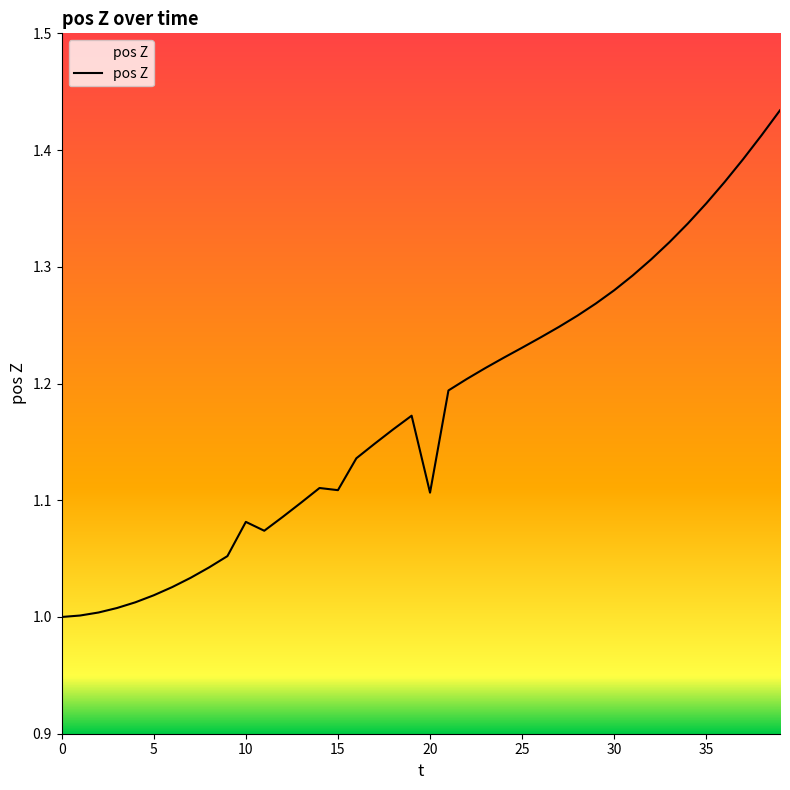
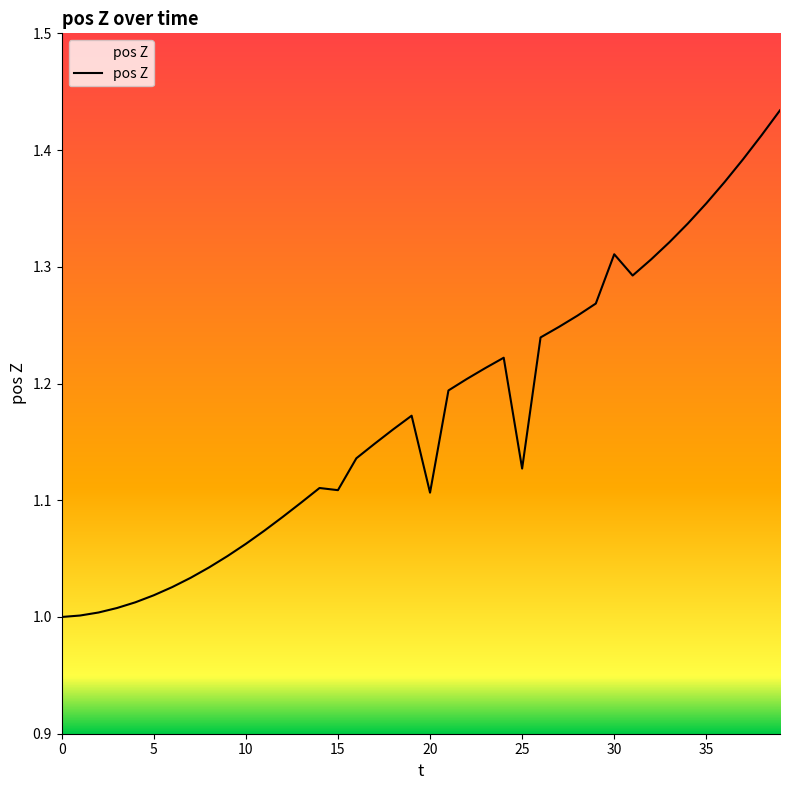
  {
    "0": 1.000,
    "5": 1.019,
-   "10": 1.081,
+   "10": 1.063,
    "15": 1.109,
    "20": 1.107,
-   "25": 1.231,
-   "30": 1.280,
+   "25": 1.127,
+   "30": 1.311,
    "35": 1.354
  }
